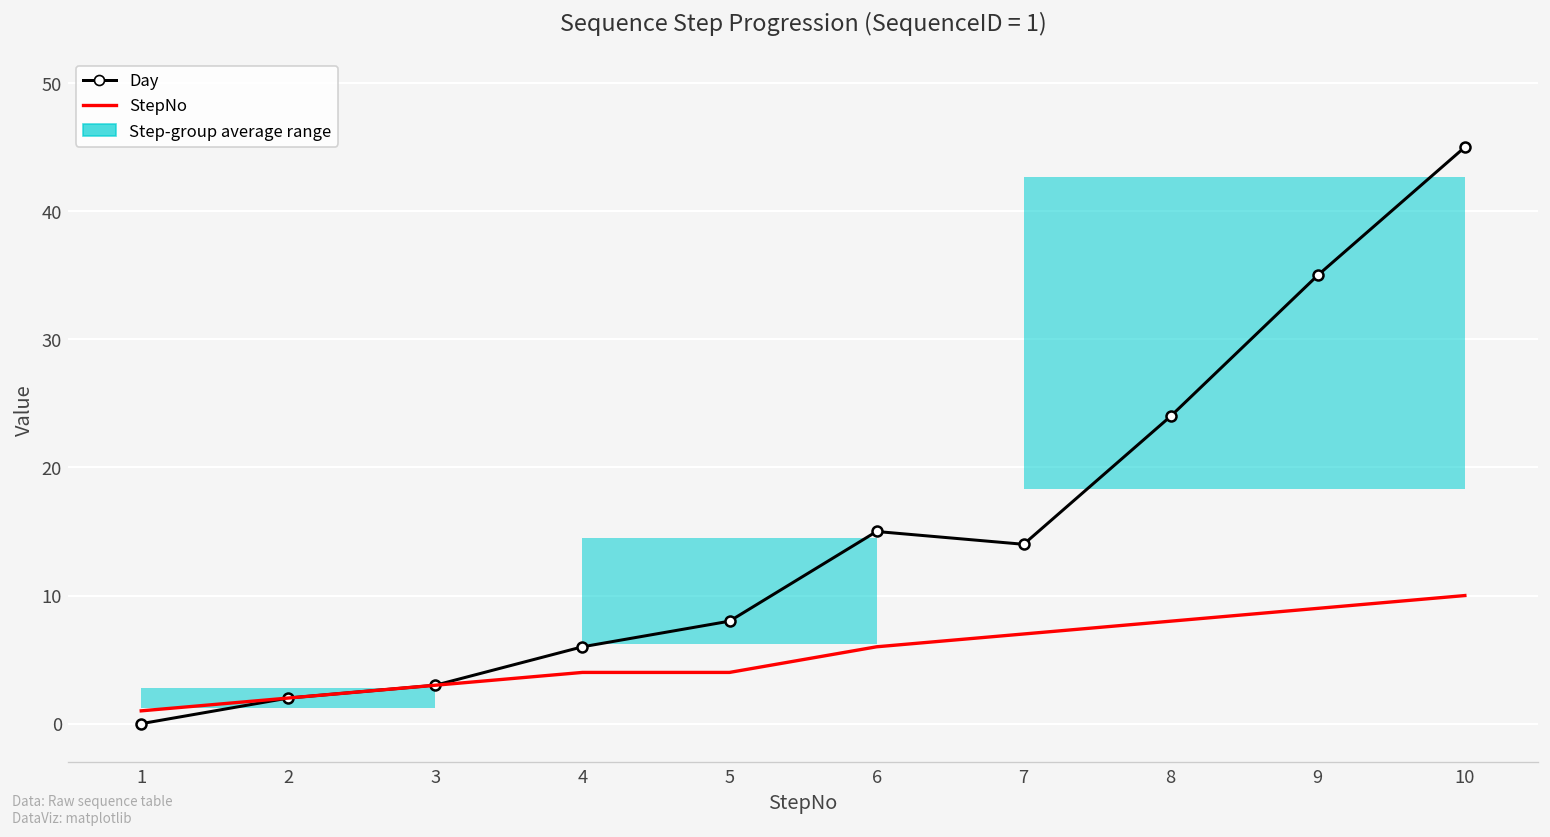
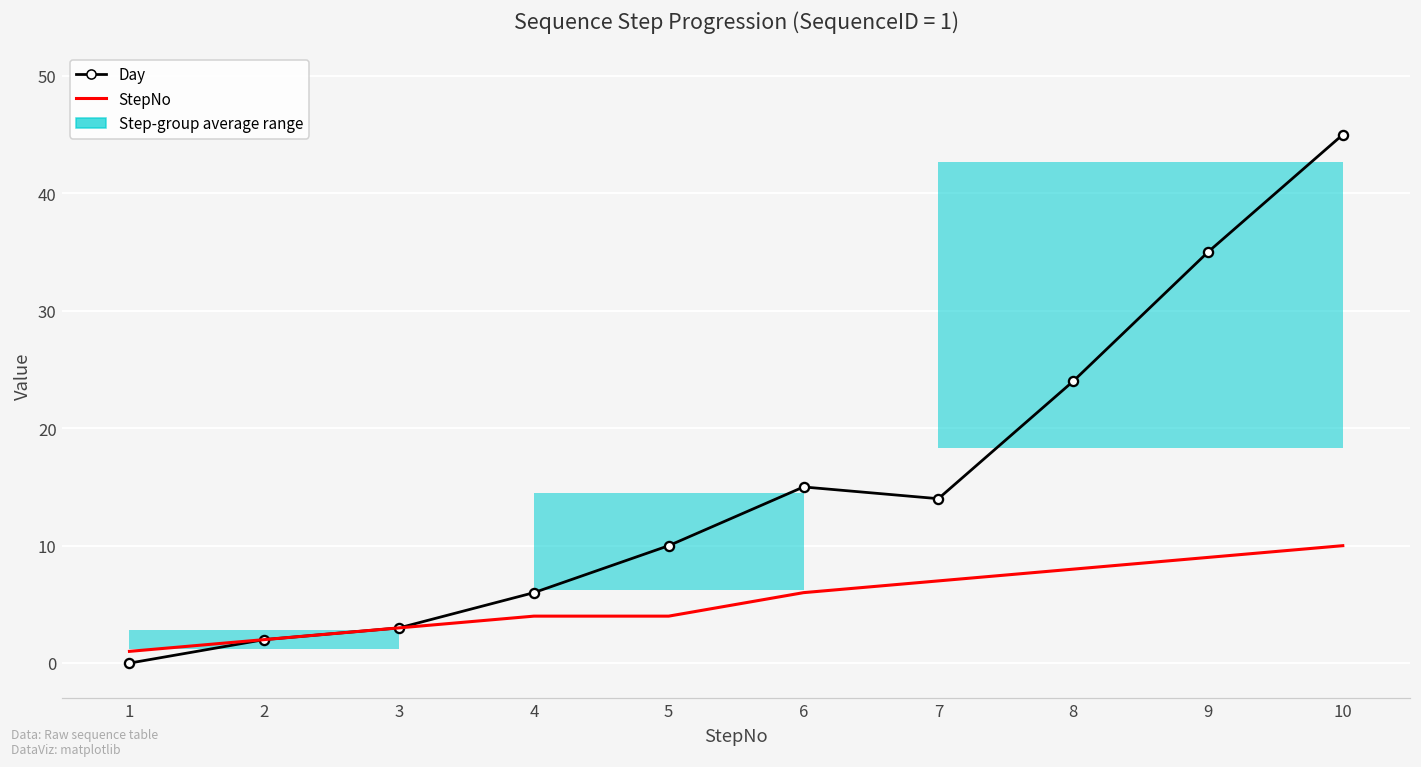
  {
    "Day": {
      "1": 0,
      "4": 6,
-     "5": 8,
+     "5": 10,
      "6": 15,
      "7": 14,
      "8": 24,
      "9": 35,
      "10": 45
    },
    "StepNo": {
      "1": 1,
      "4": 4,
      "5": 4,
      "6": 6,
      "7": 7,
      "8": 8,
      "9": 9,
      "10": 10
    }
  }
